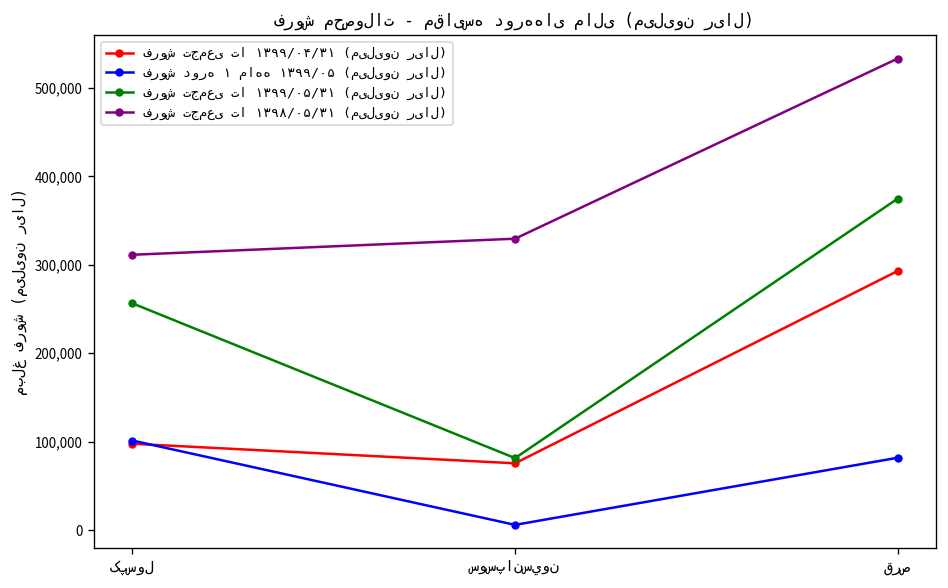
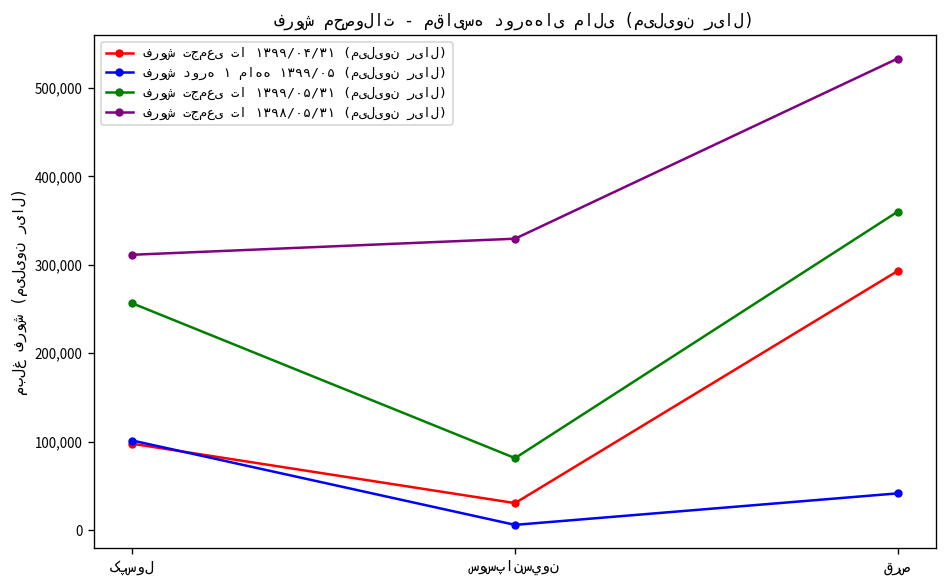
  {
    "فروش تجمعی تا ۱۳۹۹/۰۴/۳۱ (میلیون ریال)": {
      "کپسول": "100,000",
-     "سوسپانسيون": "80,000",
+     "سوسپانسيون": "30,000",
      "قرص": "290,000"
    },
    "فروش دوره ۱ ماهه ۱۳۹۹/۰۵ (میلیون ریال)": {
      "کپسول": "100,000",
      "سوسپانسيون": "10,000",
-     "قرص": "80,000"
+     "قرص": "40,000"
    },
    "فروش تجمعی تا ۱۳۹۹/۰۵/۳۱ (میلیون ریال)": {
      "کپسول": "260,000",
      "سوسپانسيون": "80,000",
-     "قرص": "370,000"
+     "قرص": "360,000"
    },
    "فروش تجمعی تا ۱۳۹۸/۰۵/۳۱ (میلیون ریال)": {
      "کپسول": "310,000",
      "سوسپانسيون": "330,000",
      "قرص": "530,000"
    }
  }
